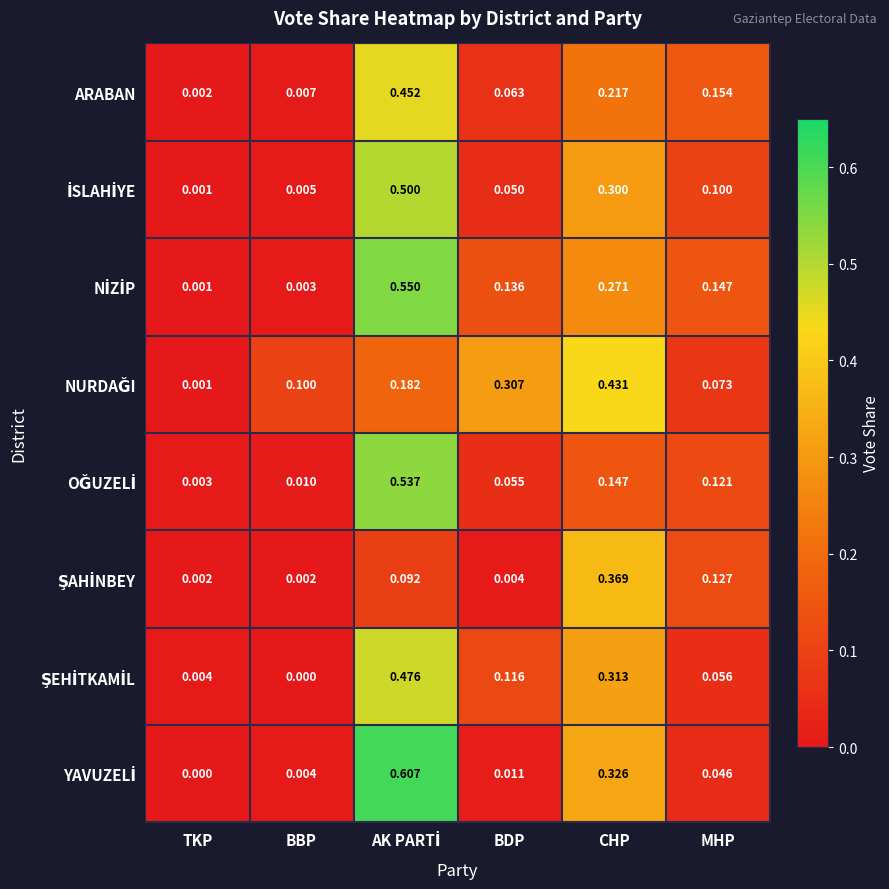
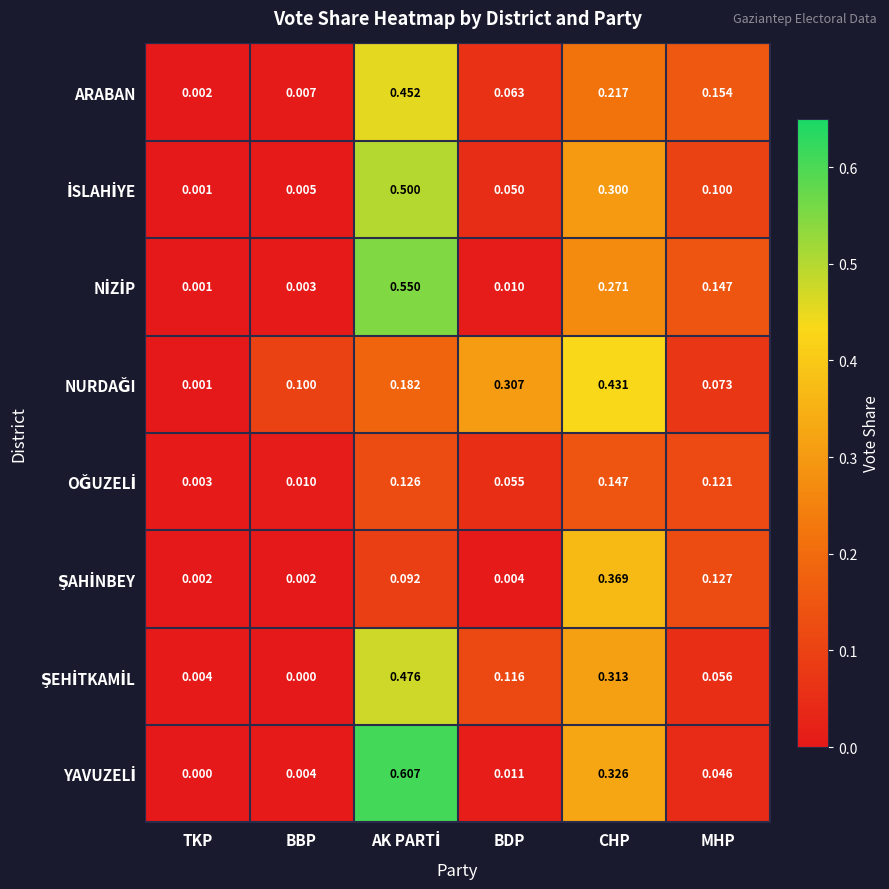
  {
    "ARABAN": {
      "TKP": 0.002,
      "BBP": 0.007,
      "AK PARTİ": 0.452,
      "BDP": 0.063,
      "CHP": 0.217,
      "MHP": 0.154
    },
    "İSLAHİYE": {
      "TKP": 0.001,
      "BBP": 0.005,
      "AK PARTİ": 0.500,
      "BDP": 0.050,
      "CHP": 0.300,
      "MHP": 0.100
    },
    "NİZİP": {
      "TKP": 0.001,
      "BBP": 0.003,
      "AK PARTİ": 0.550,
-     "BDP": 0.136,
+     "BDP": 0.010,
      "CHP": 0.271,
      "MHP": 0.147
    },
    "NURDAĞI": {
      "TKP": 0.001,
      "BBP": 0.100,
      "AK PARTİ": 0.182,
      "BDP": 0.307,
      "CHP": 0.431,
      "MHP": 0.073
    },
    "OĞUZELİ": {
      "TKP": 0.003,
      "BBP": 0.010,
-     "AK PARTİ": 0.537,
+     "AK PARTİ": 0.126,
      "BDP": 0.055,
      "CHP": 0.147,
      "MHP": 0.121
    },
    "ŞAHİNBEY": {
      "TKP": 0.002,
      "BBP": 0.002,
      "AK PARTİ": 0.092,
      "BDP": 0.004,
      "CHP": 0.369,
      "MHP": 0.127
    },
    "ŞEHİTKAMİL": {
      "TKP": 0.004,
      "BBP": 0.000,
      "AK PARTİ": 0.476,
      "BDP": 0.116,
      "CHP": 0.313,
      "MHP": 0.056
    },
    "YAVUZELİ": {
      "TKP": 0.000,
      "BBP": 0.004,
      "AK PARTİ": 0.607,
      "BDP": 0.011,
      "CHP": 0.326,
      "MHP": 0.046
    }
  }
